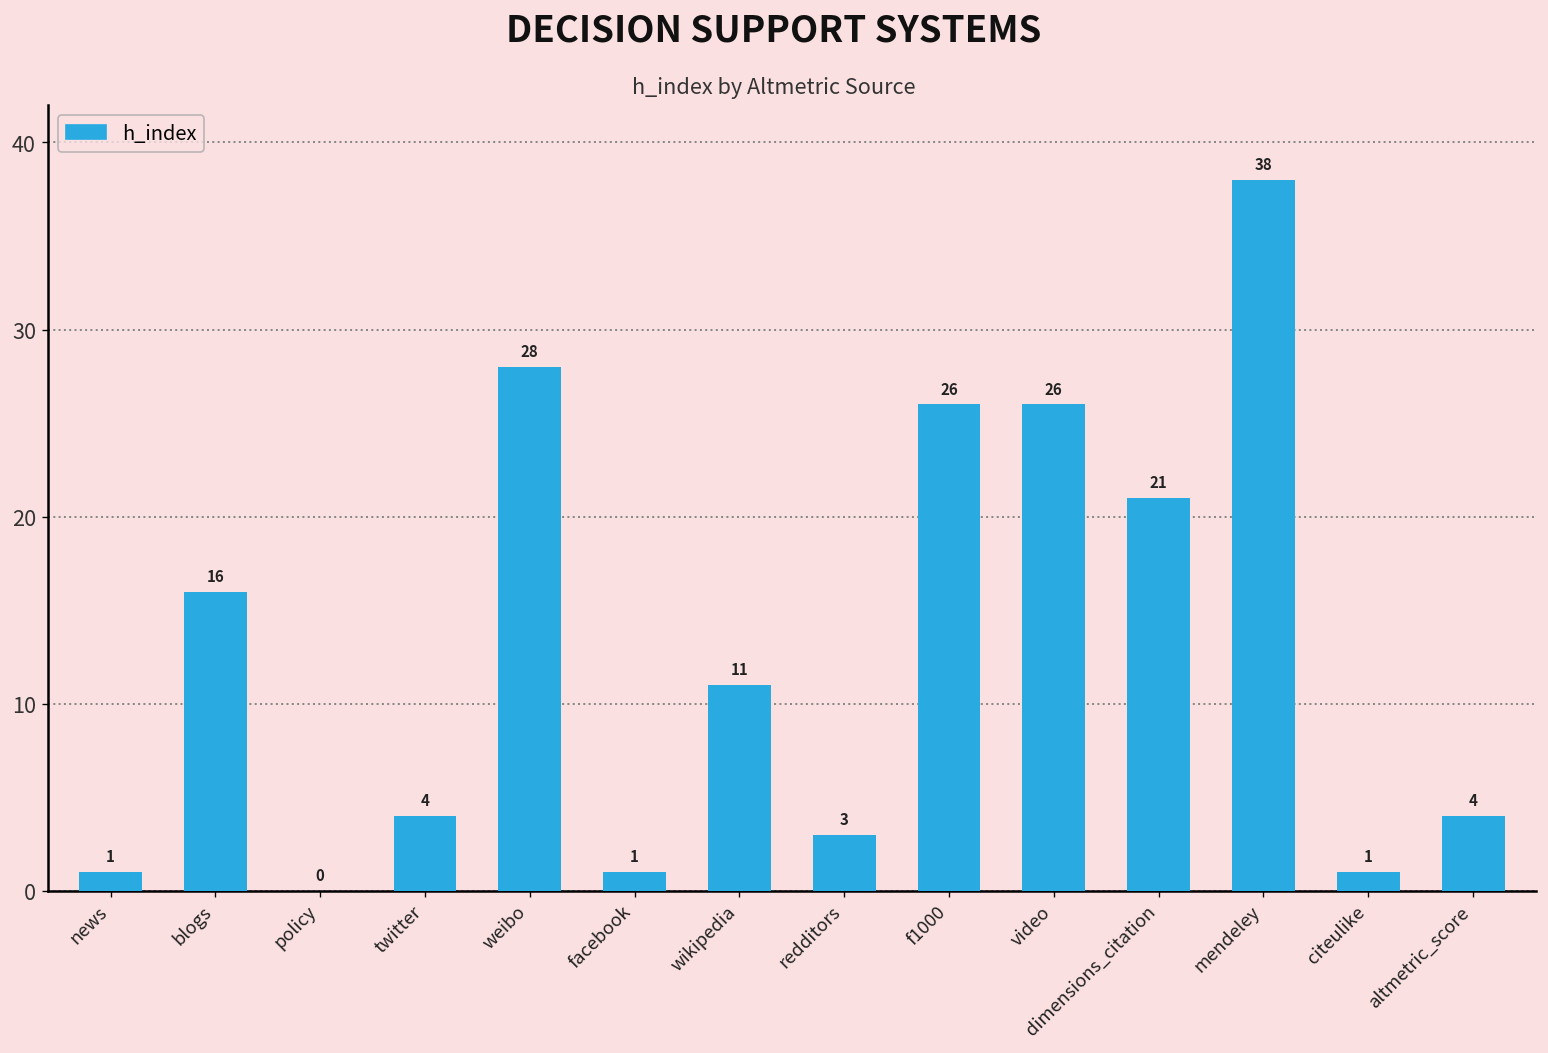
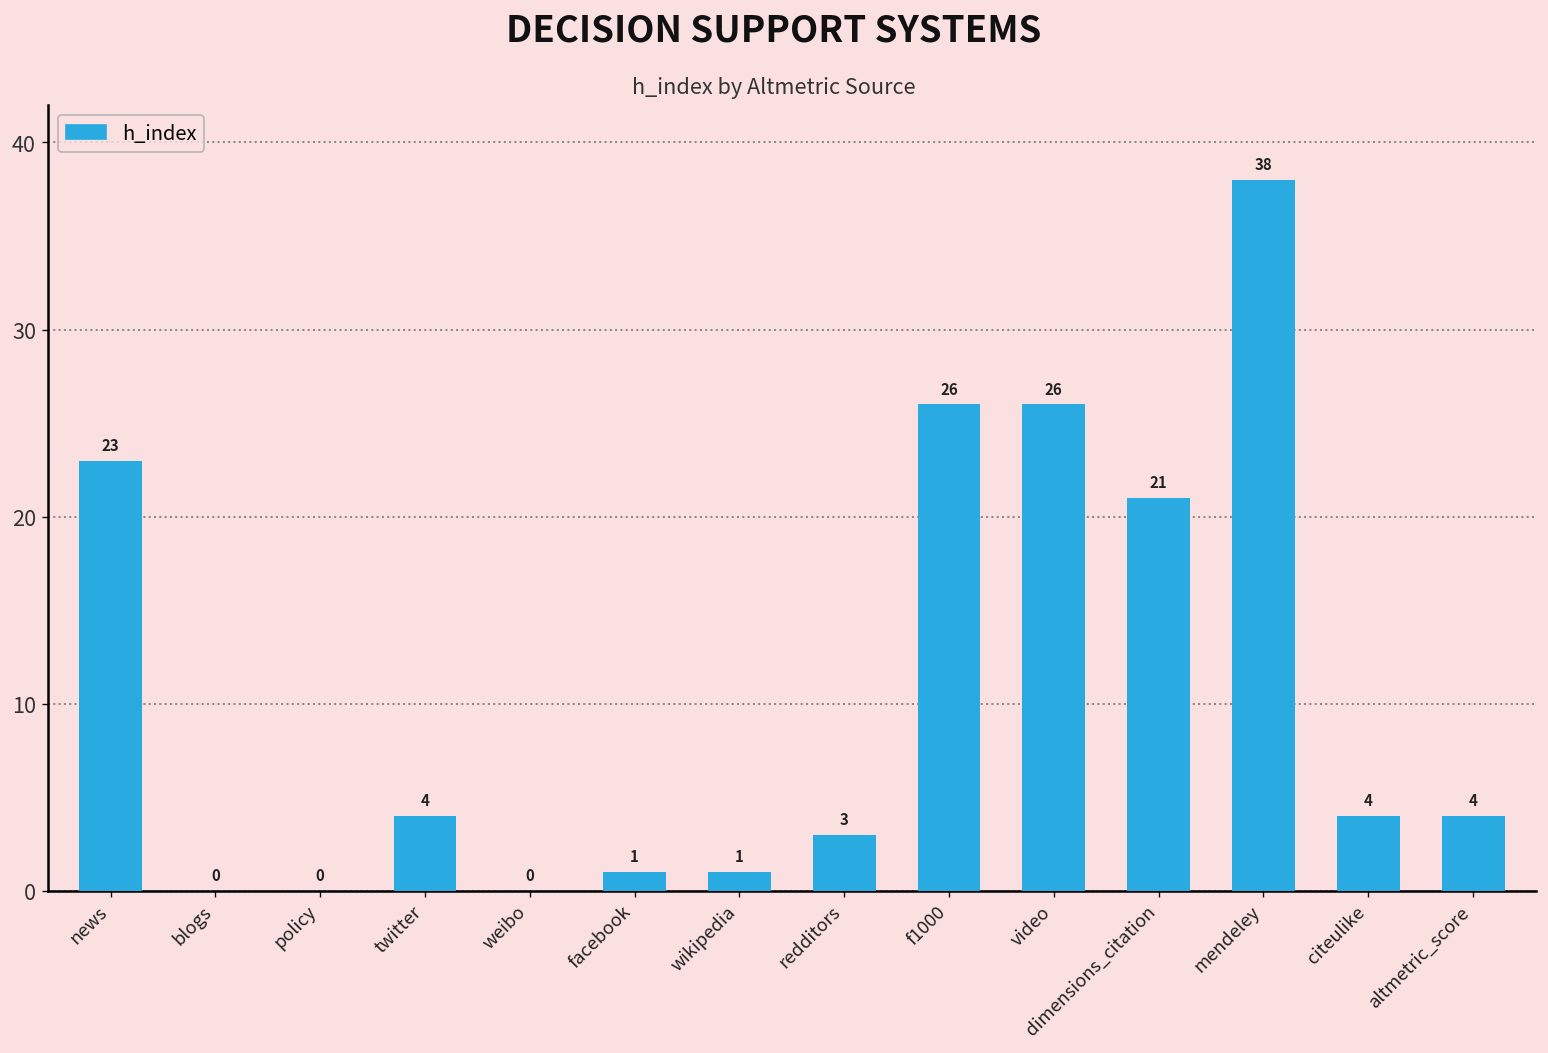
  {
-   "news": 1,
-   "blogs": 16,
+   "news": 23,
+   "blogs": 0,
    "policy": 0,
    "twitter": 4,
-   "weibo": 28,
+   "weibo": 0,
    "facebook": 1,
-   "wikipedia": 11,
+   "wikipedia": 1,
    "redditors": 3,
    "f1000": 26,
    "video": 26,
    "dimensions_citation": 21,
    "mendeley": 38,
-   "citeulike": 1,
+   "citeulike": 4,
    "altmetric_score": 4
  }
